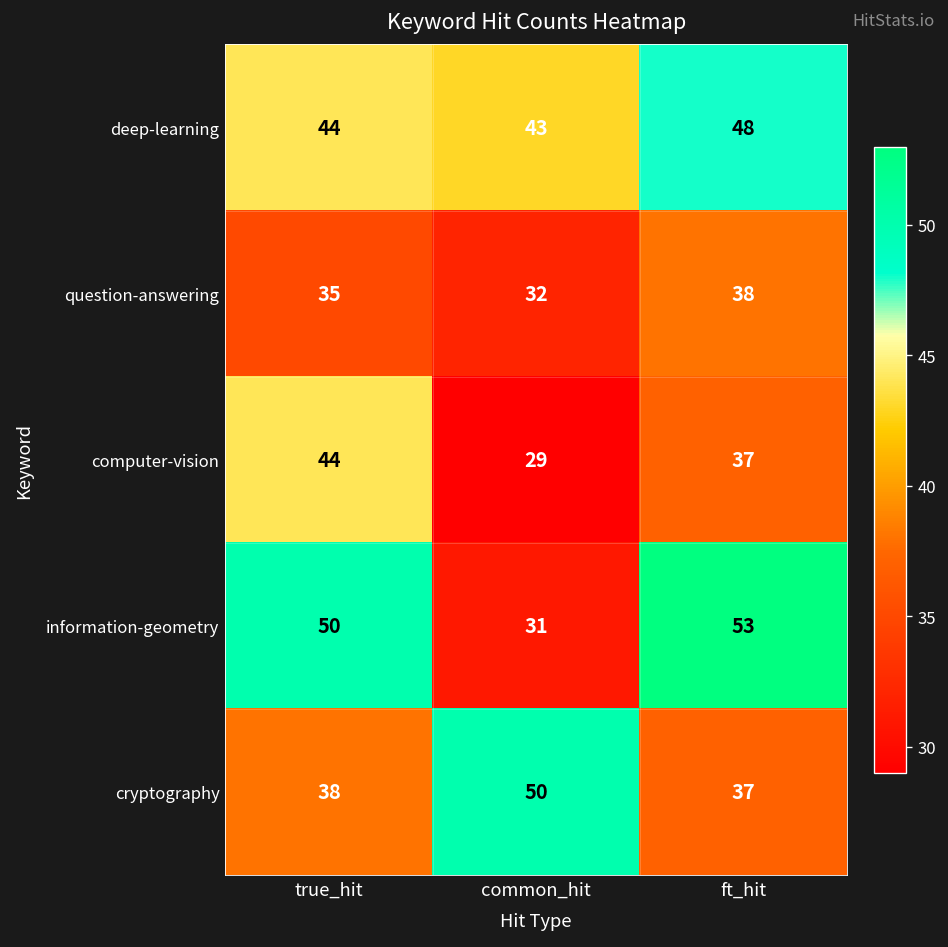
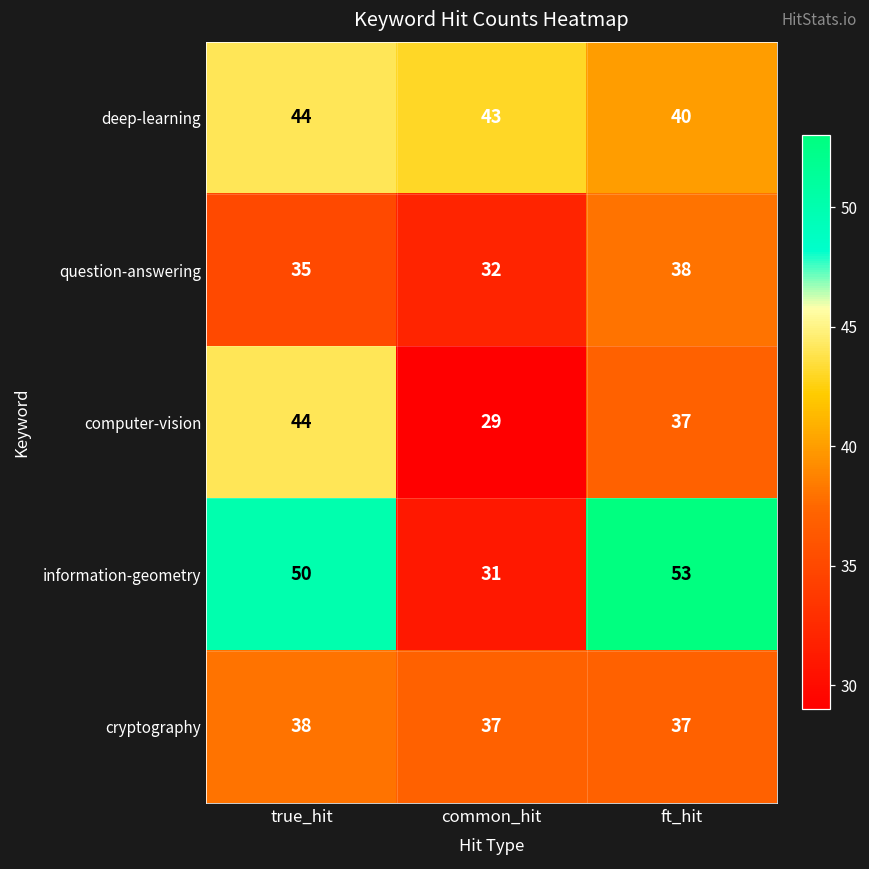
  {
    "deep-learning": {
      "true_hit": 44,
      "common_hit": 43,
-     "ft_hit": 48
+     "ft_hit": 40
    },
    "question-answering": {
      "true_hit": 35,
      "common_hit": 32,
      "ft_hit": 38
    },
    "computer-vision": {
      "true_hit": 44,
      "common_hit": 29,
      "ft_hit": 37
    },
    "information-geometry": {
      "true_hit": 50,
      "common_hit": 31,
      "ft_hit": 53
    },
    "cryptography": {
      "true_hit": 38,
-     "common_hit": 50,
+     "common_hit": 37,
      "ft_hit": 37
    }
  }
